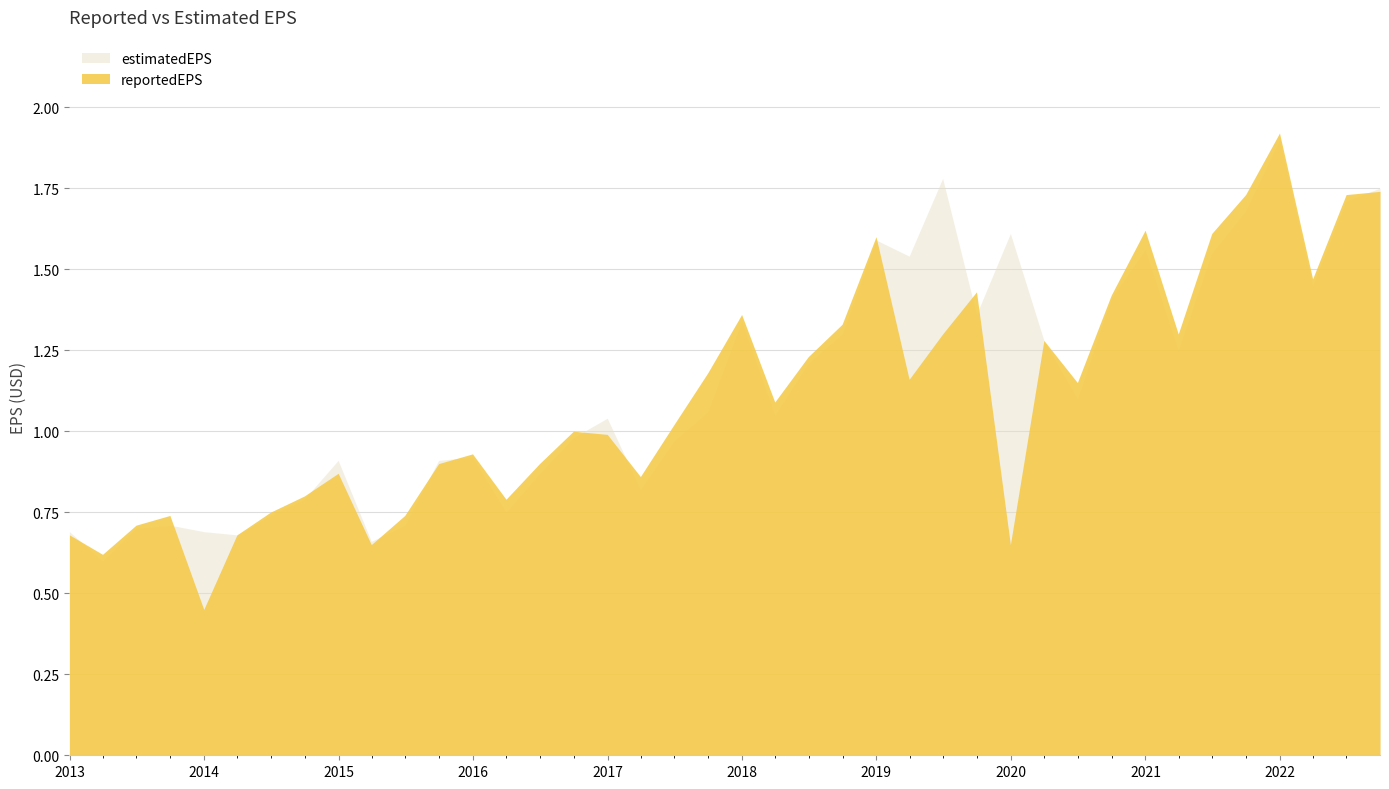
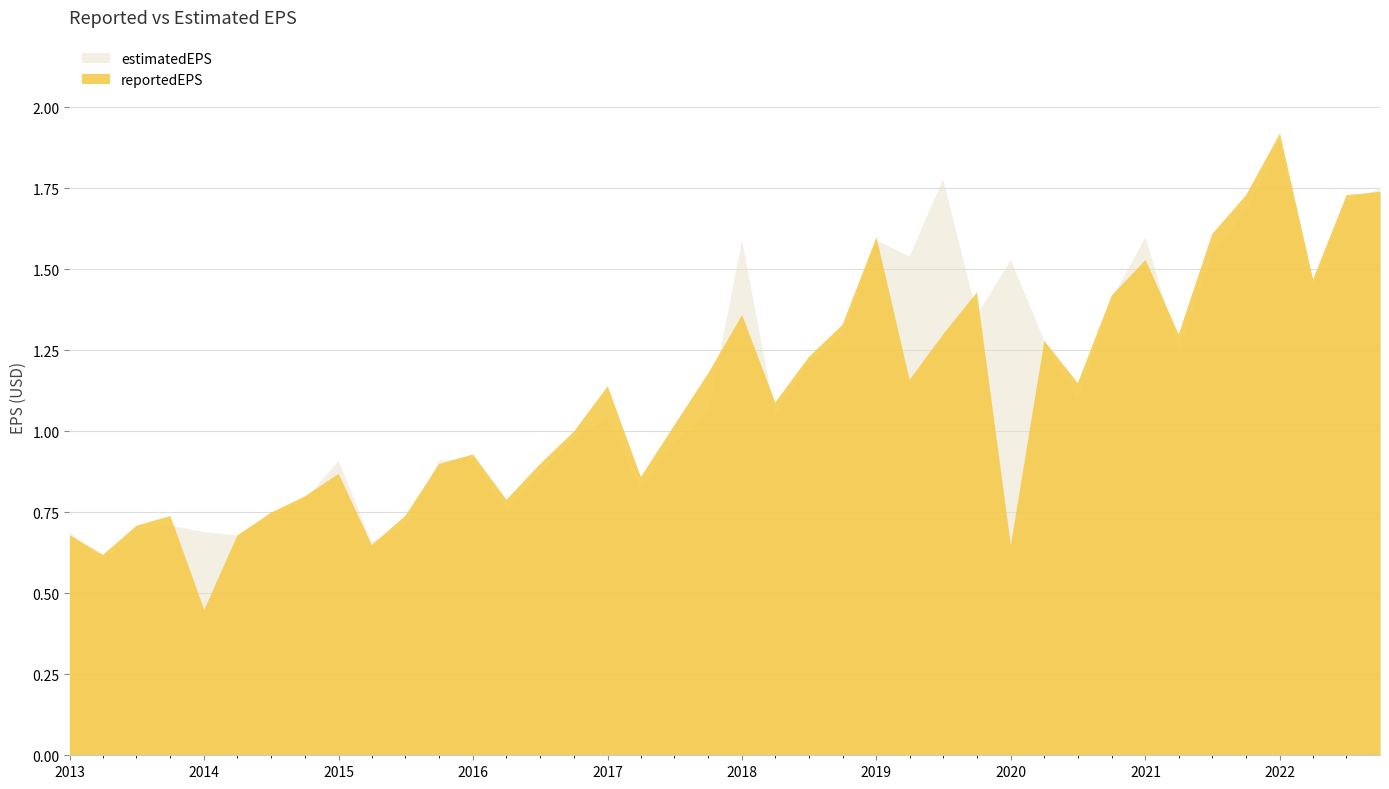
  {
    "estimatedEPS": {
      "2013": 0.69,
      "2014": 0.69,
      "2015": 0.91,
      "2016": 0.92,
      "2017": 1.04,
-     "2018": 1.34,
+     "2018": 1.59,
      "2019": 1.59,
-     "2020": 1.61,
-     "2021": 1.56,
+     "2020": 1.53,
+     "2021": 1.60,
      "2022": 1.90
    },
    "reportedEPS": {
      "2013": 0.68,
      "2014": 0.45,
      "2015": 0.87,
      "2016": 0.93,
-     "2017": 0.99,
+     "2017": 1.14,
      "2018": 1.36,
      "2019": 1.60,
      "2020": 0.65,
-     "2021": 1.62,
+     "2021": 1.53,
      "2022": 1.92
    }
  }
